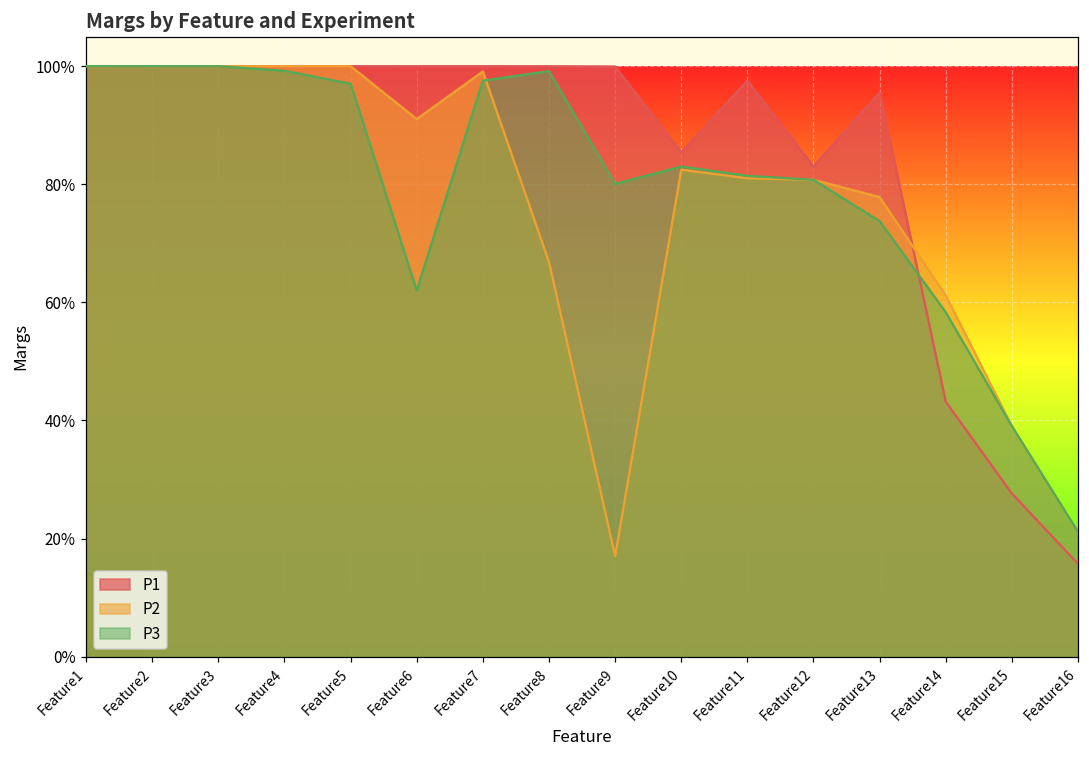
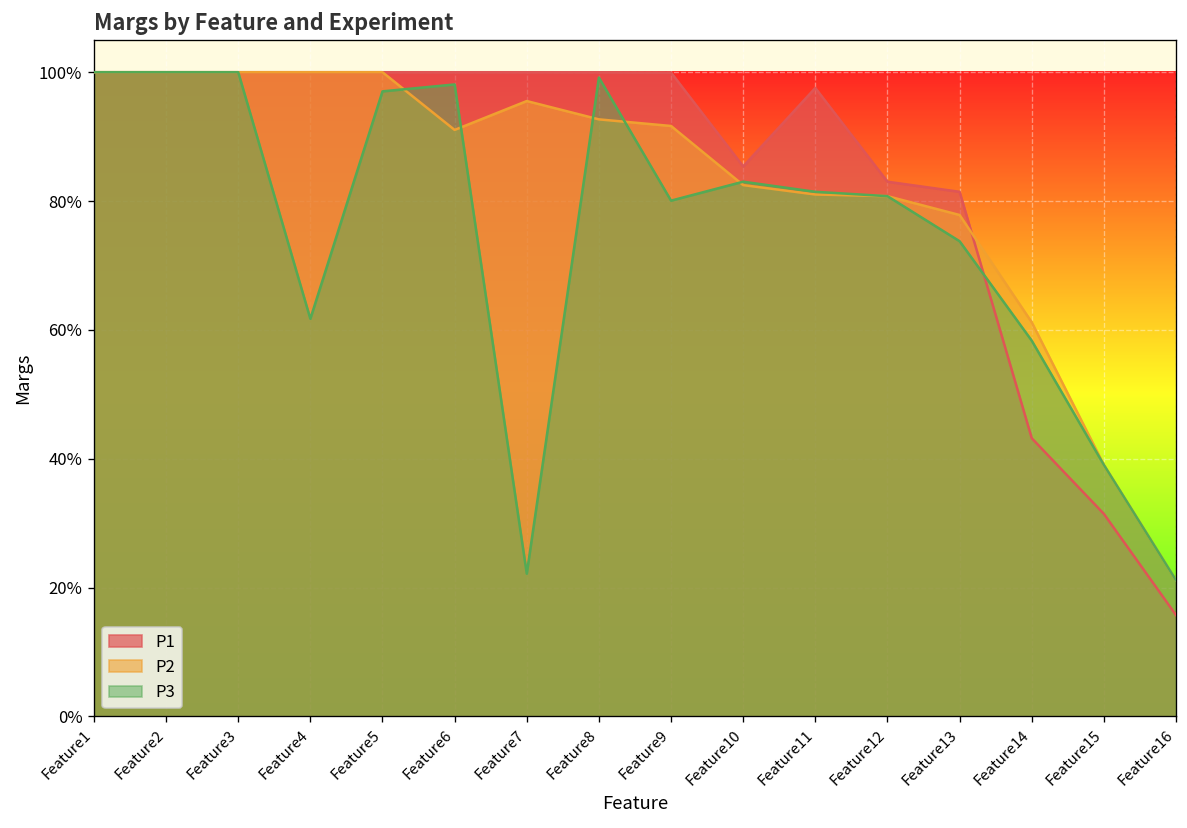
  {
    "P1": {
      "Feature6": "100%",
      "Feature7": "100%",
      "Feature8": "100%",
      "Feature9": "100%",
      "Feature10": "85%",
      "Feature11": "98%",
      "Feature12": "83%",
-     "Feature13": "96%",
+     "Feature13": "81%",
      "Feature14": "43%",
-     "Feature15": "28%",
+     "Feature15": "31%",
      "Feature16": "16%"
    },
    "P2": {
      "Feature6": "91%",
-     "Feature7": "99%",
-     "Feature8": "67%",
-     "Feature9": "17%",
+     "Feature7": "96%",
+     "Feature8": "93%",
+     "Feature9": "92%",
      "Feature10": "82%",
      "Feature13": "78%",
      "Feature14": "61%"
    },
    "P3": {
-     "Feature4": "99%",
+     "Feature4": "62%",
      "Feature5": "97%",
-     "Feature6": "62%",
-     "Feature7": "98%",
+     "Feature6": "98%",
+     "Feature7": "22%",
      "Feature8": "99%",
      "Feature9": "80%",
      "Feature10": "83%",
      "Feature13": "74%",
      "Feature14": "58%"
    }
  }
